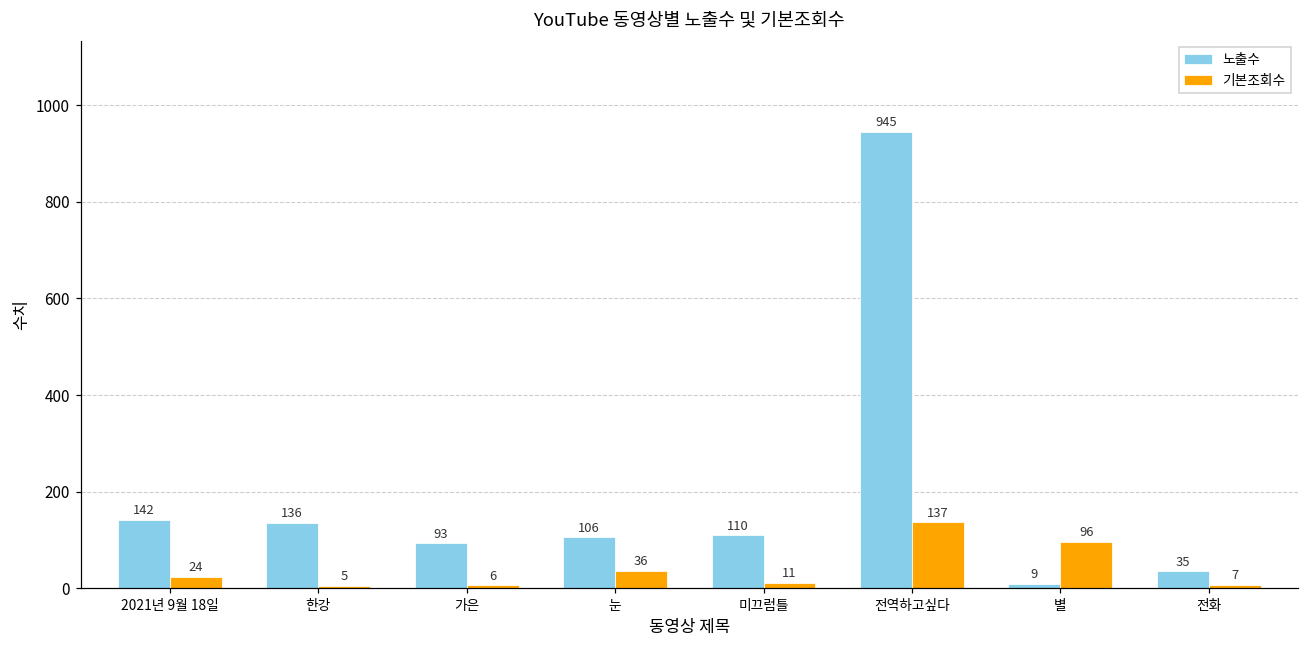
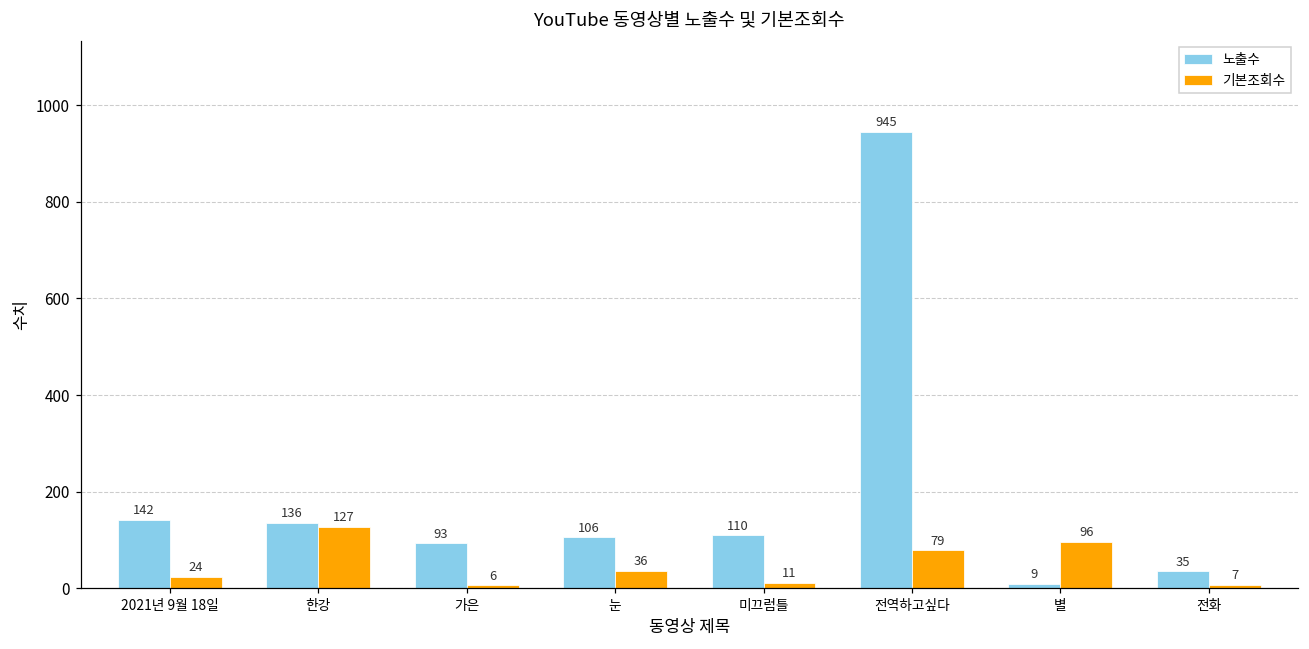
  {
    "노출수": {
      "2021년 9월 18일": 142,
      "한강": 136,
      "가은": 93,
      "눈": 106,
      "미끄럼틀": 110,
      "전역하고싶다": 945,
      "별": 9,
      "전화": 35
    },
    "기본조회수": {
      "2021년 9월 18일": 24,
-     "한강": 5,
+     "한강": 127,
      "가은": 6,
      "눈": 36,
      "미끄럼틀": 11,
-     "전역하고싶다": 137,
+     "전역하고싶다": 79,
      "별": 96,
      "전화": 7
    }
  }
